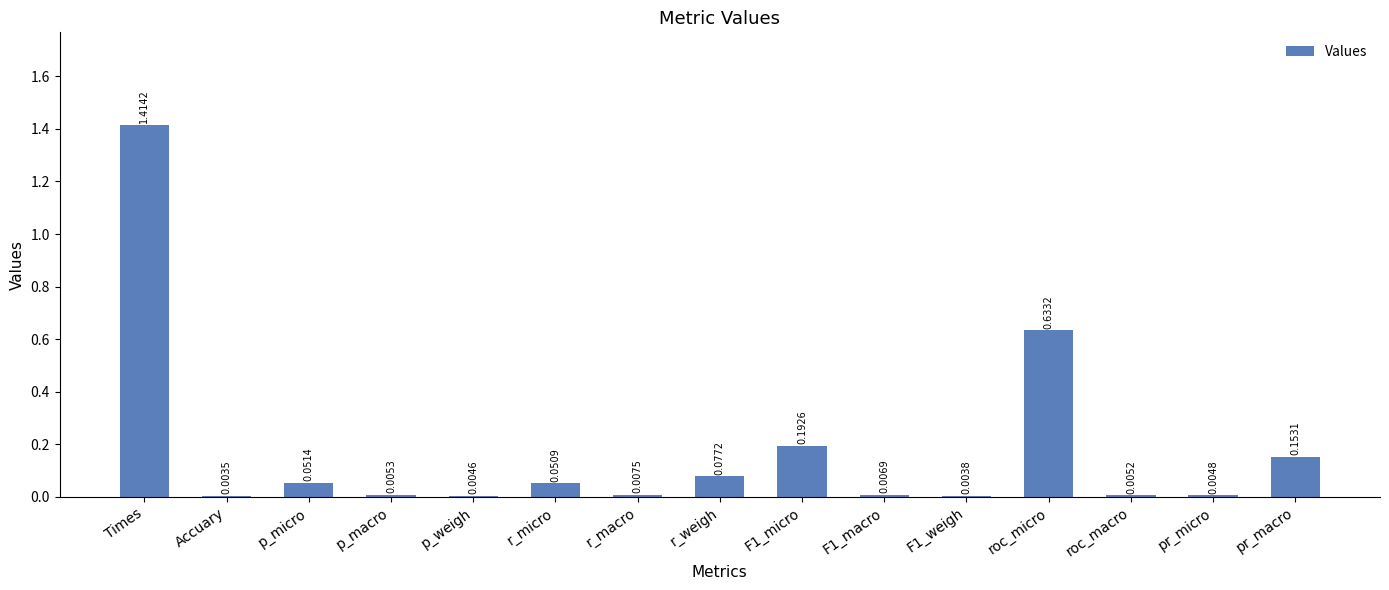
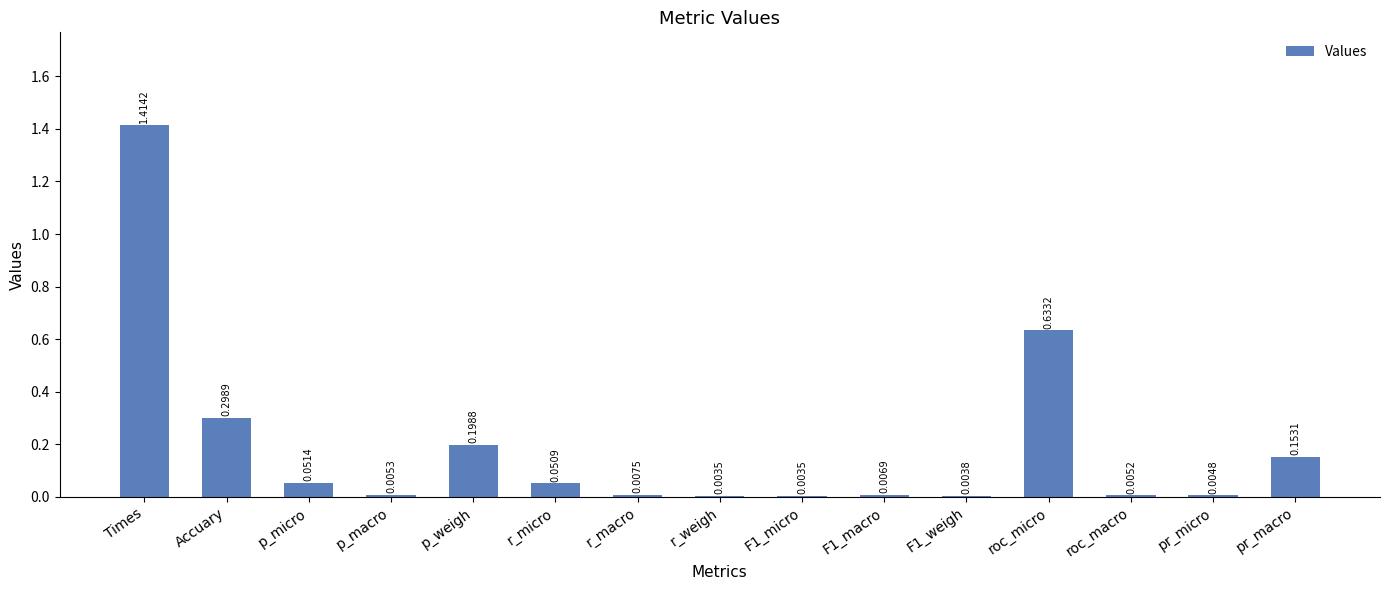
  {
    "Times": 1.4142,
-   "Accuary": 0.0035,
+   "Accuary": 0.2989,
    "p_micro": 0.0514,
    "p_macro": 0.0053,
-   "p_weigh": 0.0046,
+   "p_weigh": 0.1988,
    "r_micro": 0.0509,
    "r_macro": 0.0075,
-   "r_weigh": 0.0772,
-   "F1_micro": 0.1926,
+   "r_weigh": 0.0035,
+   "F1_micro": 0.0035,
    "F1_macro": 0.0069,
    "F1_weigh": 0.0038,
    "roc_micro": 0.6332,
    "roc_macro": 0.0052,
    "pr_micro": 0.0048,
    "pr_macro": 0.1531
  }
